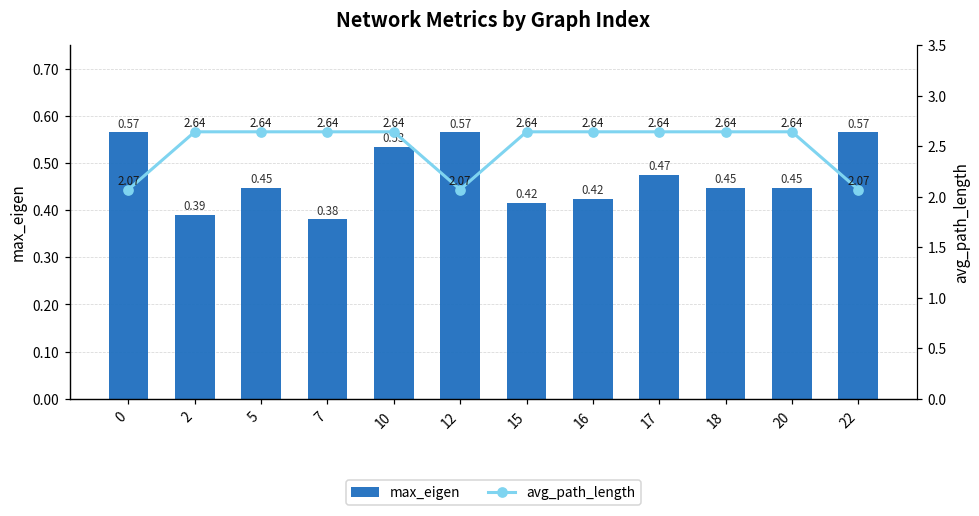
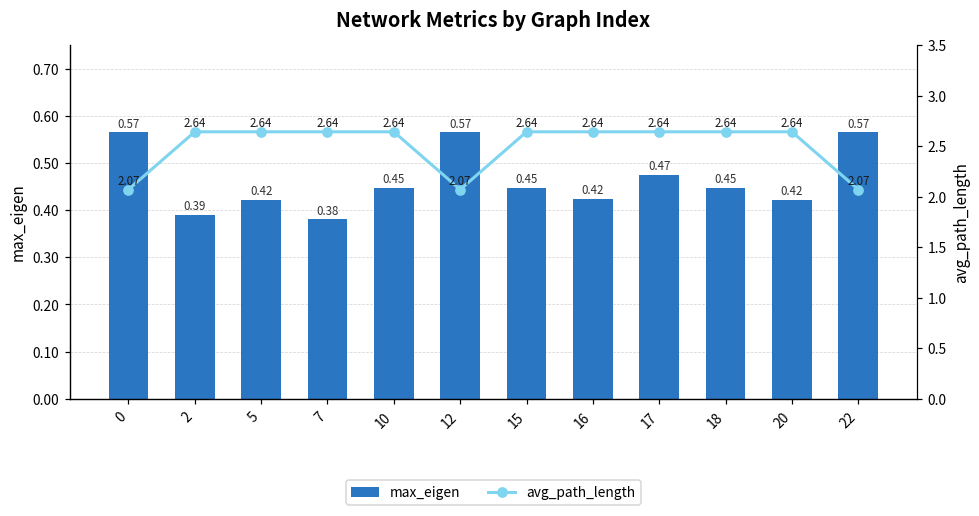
  {
    "max_eigen": {
      "0": 0.57,
      "2": 0.39,
-     "5": 0.45,
+     "5": 0.42,
      "7": 0.38,
-     "10": 0.53,
+     "10": 0.45,
      "12": 0.57,
-     "15": 0.42,
+     "15": 0.45,
      "16": 0.42,
      "17": 0.47,
      "18": 0.45,
-     "20": 0.45,
+     "20": 0.42,
      "22": 0.57
    },
    "avg_path_length": {
      "0": 2.07,
      "2": 2.64,
      "5": 2.64,
      "7": 2.64,
      "10": 2.64,
      "12": 2.07,
      "15": 2.64,
      "16": 2.64,
      "17": 2.64,
      "18": 2.64,
      "20": 2.64,
      "22": 2.07
    }
  }
